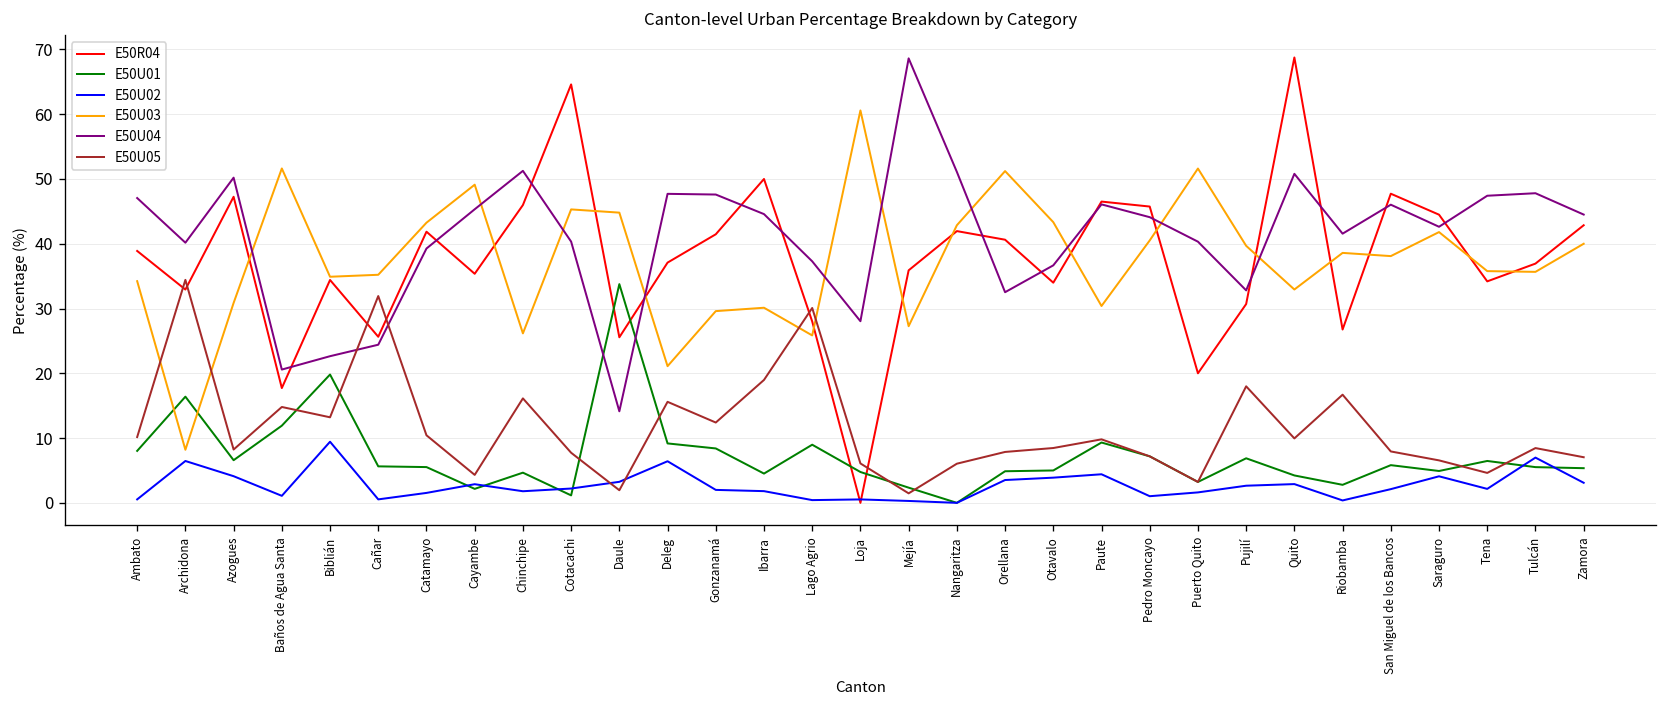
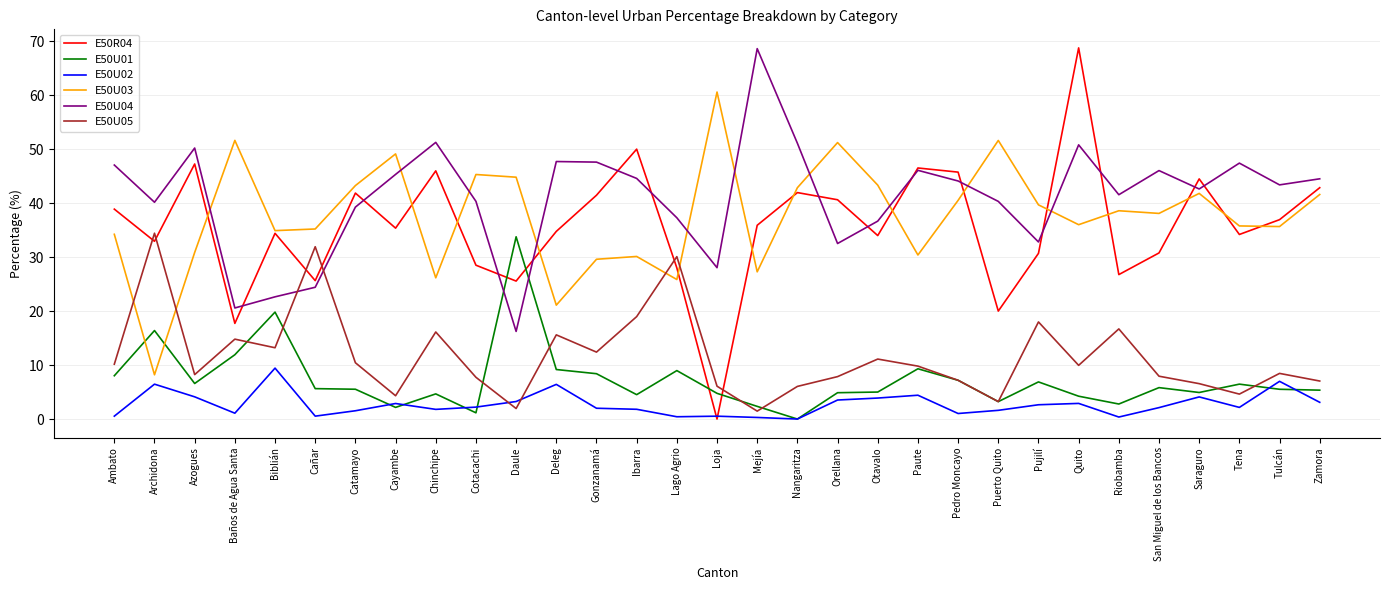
  {
    "E50R04": {
      "Ambato": 39,
      "Archidona": 33,
      "Azogues": 47,
      "Baños de Agua Santa": 18,
      "Biblián": 34,
      "Cañar": 26,
      "Catamayo": 42,
      "Cayambe": 35,
      "Chinchipe": 46,
-     "Cotacachi": 65,
+     "Cotacachi": 29,
      "Daule": 26,
-     "Deleg": 37,
+     "Deleg": 35,
      "Gonzanamá": 41,
      "Ibarra": 50,
      "Lago Agrio": 28,
      "Loja": 0,
      "Mejía": 36,
      "Nangaritza": 42,
      "Orellana": 41,
      "Otavalo": 34,
      "Pedro Moncayo": 46,
      "Puerto Quito": 20,
      "Pujilí": 31,
      "Quito": 69,
      "Riobamba": 27,
-     "San Miguel de los Bancos": 48,
+     "San Miguel de los Bancos": 31,
      "Saraguro": 44,
      "Tena": 34,
      "Tulcán": 37,
      "Zamora": 43
    },
    "E50U01": {
      "Ambato": 8,
      "Archidona": 16,
      "Azogues": 7,
      "Baños de Agua Santa": 12,
      "Biblián": 20,
      "Cañar": 6,
      "Catamayo": 6,
      "Cayambe": 2,
      "Chinchipe": 5,
      "Cotacachi": 1,
      "Daule": 34,
      "Deleg": 9,
      "Gonzanamá": 8,
      "Ibarra": 5,
      "Lago Agrio": 9,
      "Loja": 5,
      "Mejía": 2,
      "Orellana": 5,
      "Otavalo": 5,
      "Paute": 9,
      "Pujilí": 7,
      "Quito": 4,
      "Riobamba": 3,
      "San Miguel de los Bancos": 6,
      "Saraguro": 5,
      "Tena": 6,
      "Tulcán": 6,
      "Zamora": 5
    },
    "E50U02": {
      "Ambato": 1,
      "Archidona": 6,
      "Azogues": 4,
      "Baños de Agua Santa": 1,
      "Biblián": 9,
      "Cañar": 1,
      "Catamayo": 2,
      "Cayambe": 3,
      "Chinchipe": 2,
      "Cotacachi": 2,
      "Daule": 3,
      "Deleg": 6,
      "Gonzanamá": 2,
      "Ibarra": 2,
      "Lago Agrio": 0,
      "Loja": 1,
      "Mejía": 0,
      "Orellana": 4,
      "Otavalo": 4,
      "Paute": 4,
      "Pedro Moncayo": 1,
      "Puerto Quito": 2,
      "Pujilí": 3,
      "Quito": 3,
      "Riobamba": 0,
      "San Miguel de los Bancos": 2,
      "Saraguro": 4,
      "Tena": 2,
      "Tulcán": 7,
      "Zamora": 3
    },
    "E50U03": {
      "Ambato": 34,
      "Archidona": 8,
      "Azogues": 31,
      "Baños de Agua Santa": 52,
      "Biblián": 35,
      "Cañar": 35,
      "Catamayo": 43,
      "Cayambe": 49,
      "Chinchipe": 26,
      "Cotacachi": 45,
      "Daule": 45,
      "Deleg": 21,
      "Gonzanamá": 30,
      "Ibarra": 30,
      "Lago Agrio": 26,
      "Loja": 61,
      "Mejía": 27,
      "Nangaritza": 43,
      "Orellana": 51,
      "Otavalo": 43,
      "Paute": 30,
      "Pedro Moncayo": 41,
      "Puerto Quito": 52,
      "Pujilí": 40,
-     "Quito": 33,
+     "Quito": 36,
      "Riobamba": 39,
      "San Miguel de los Bancos": 38,
      "Saraguro": 42,
      "Tena": 36,
      "Tulcán": 36,
-     "Zamora": 40
+     "Zamora": 42
    },
    "E50U04": {
      "Ambato": 47,
      "Archidona": 40,
      "Azogues": 50,
      "Baños de Agua Santa": 21,
      "Biblián": 23,
      "Cañar": 24,
      "Catamayo": 39,
      "Cayambe": 45,
      "Chinchipe": 51,
      "Cotacachi": 40,
-     "Daule": 14,
+     "Daule": 16,
      "Deleg": 48,
      "Gonzanamá": 48,
      "Ibarra": 45,
      "Lago Agrio": 37,
      "Loja": 28,
      "Mejía": 69,
      "Nangaritza": 51,
      "Orellana": 33,
      "Otavalo": 37,
      "Pedro Moncayo": 44,
      "Puerto Quito": 40,
      "Pujilí": 33,
      "Quito": 51,
      "Riobamba": 42,
      "San Miguel de los Bancos": 46,
      "Saraguro": 43,
      "Tena": 47,
-     "Tulcán": 48,
+     "Tulcán": 43,
      "Zamora": 45
    },
    "E50U05": {
      "Ambato": 10,
      "Archidona": 34,
      "Azogues": 8,
      "Baños de Agua Santa": 15,
      "Biblián": 13,
      "Cañar": 32,
      "Catamayo": 10,
      "Cayambe": 4,
      "Chinchipe": 16,
      "Cotacachi": 8,
      "Daule": 2,
      "Deleg": 16,
      "Gonzanamá": 12,
      "Ibarra": 19,
      "Lago Agrio": 30,
      "Loja": 6,
      "Mejía": 1,
      "Nangaritza": 6,
      "Orellana": 8,
-     "Otavalo": 8,
+     "Otavalo": 11,
      "Paute": 10,
      "Pujilí": 18,
      "Quito": 10,
      "Riobamba": 17,
      "San Miguel de los Bancos": 8,
      "Saraguro": 7,
      "Tena": 5,
      "Tulcán": 8,
      "Zamora": 7
    }
  }
